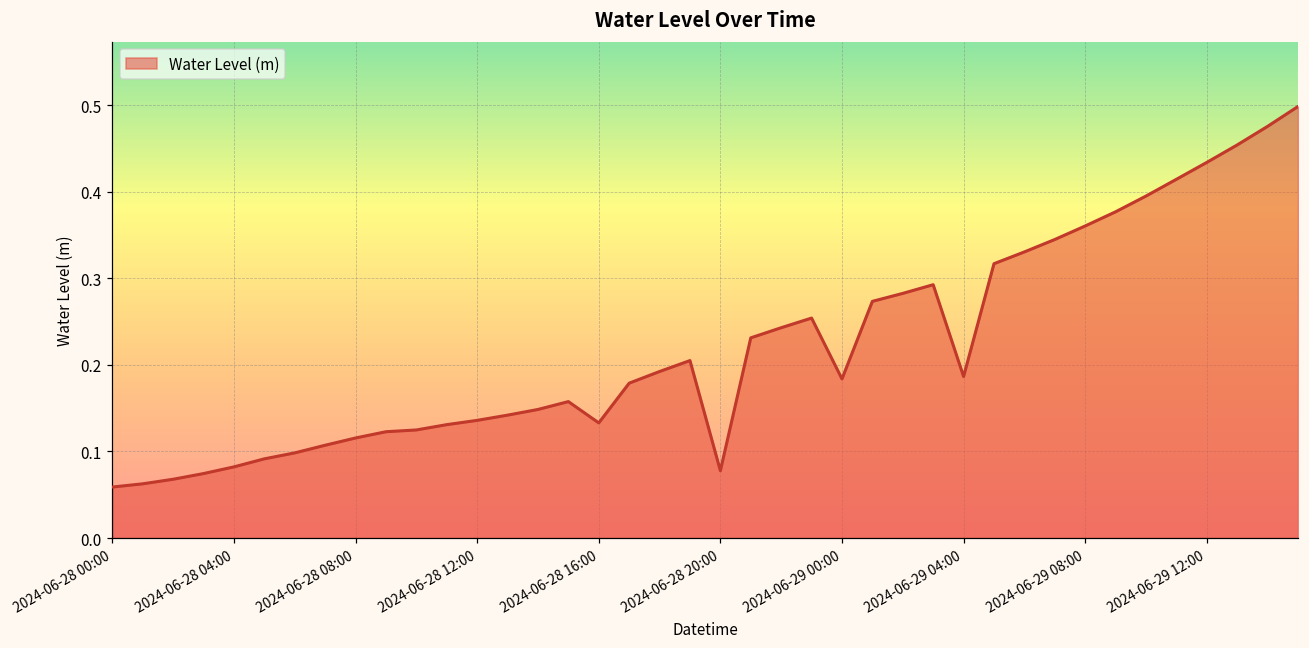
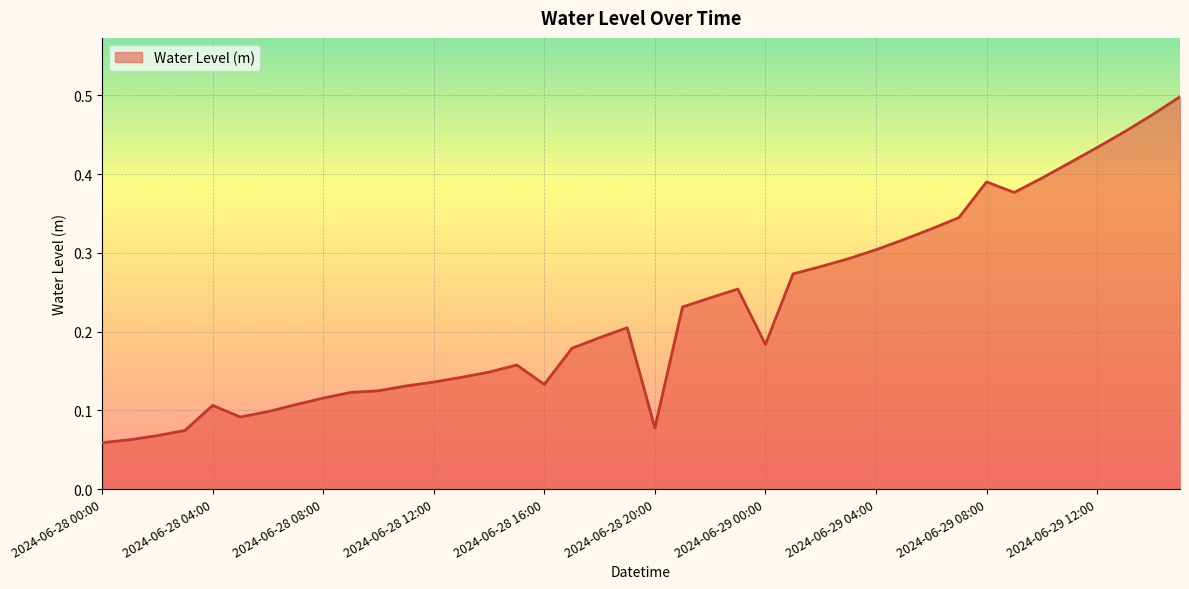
  {
    "2024-06-28 00:00": 0.06,
-   "2024-06-28 04:00": 0.08,
+   "2024-06-28 04:00": 0.11,
    "2024-06-28 08:00": 0.12,
    "2024-06-28 12:00": 0.14,
    "2024-06-28 16:00": 0.13,
    "2024-06-28 20:00": 0.08,
    "2024-06-29 00:00": 0.18,
-   "2024-06-29 04:00": 0.19,
-   "2024-06-29 08:00": 0.36,
+   "2024-06-29 04:00": 0.30,
+   "2024-06-29 08:00": 0.39,
    "2024-06-29 12:00": 0.43
  }
